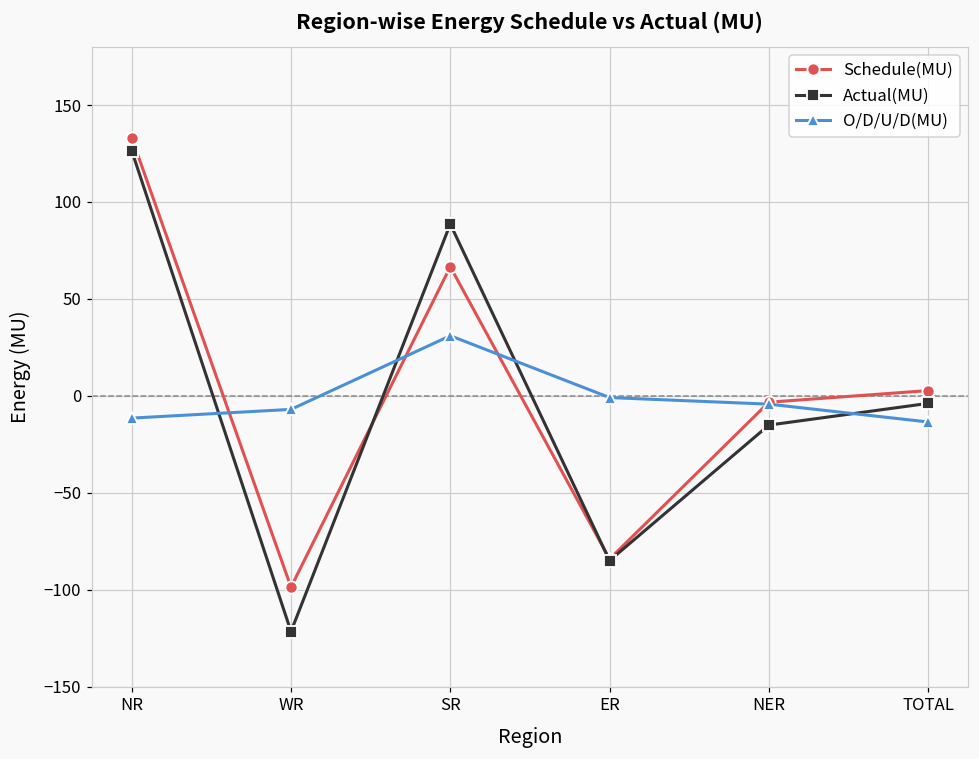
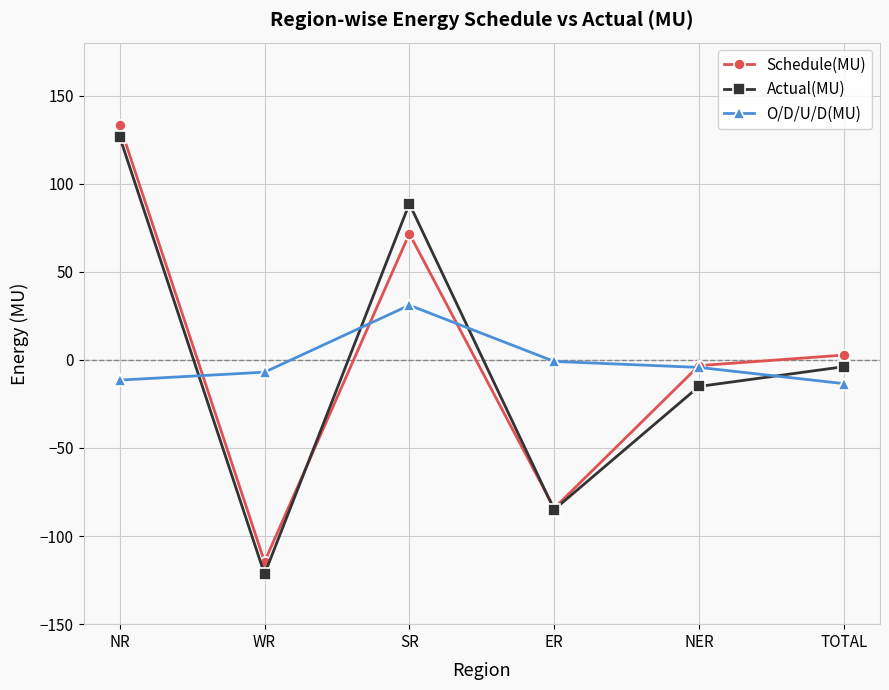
  {
    "Schedule(MU)": {
      "NR": 133,
-     "WR": -99,
-     "SR": 67,
+     "WR": -115,
+     "SR": 72,
      "TOTAL": 3
    },
    "Actual(MU)": {
      "NR": 127,
      "WR": -122,
      "SR": 89,
      "NER": -15,
      "TOTAL": -4
    },
    "O/D/U/D(MU)": {
      "NR": -12,
      "WR": -7,
      "SR": 31,
      "ER": -1,
      "TOTAL": -14
    }
  }
